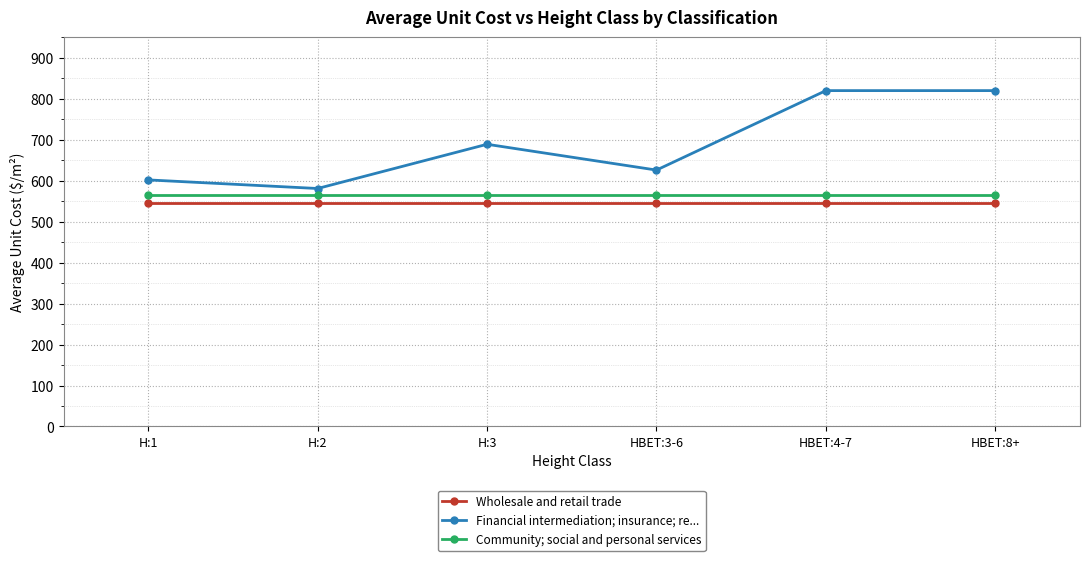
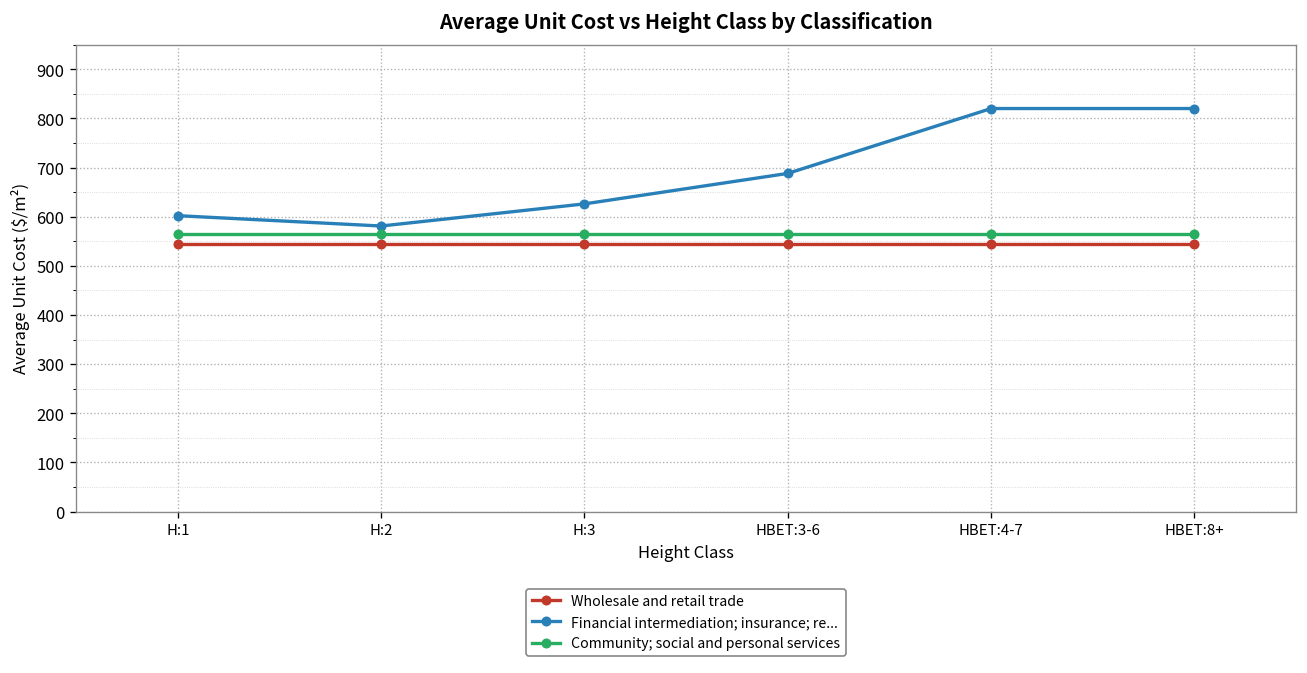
  {
    "Wholesale and retail trade": {
      "H:1": 550,
      "H:2": 550,
      "H:3": 550,
      "HBET:3-6": 550,
      "HBET:4-7": 550,
      "HBET:8+": 550
    },
    "Financial intermediation; insurance; re...": {
      "H:1": 600,
      "H:2": 580,
-     "H:3": 690,
-     "HBET:3-6": 630,
+     "H:3": 630,
+     "HBET:3-6": 690,
      "HBET:4-7": 820,
      "HBET:8+": 820
    },
    "Community; social and personal services": {
      "H:1": 570,
      "H:2": 570,
      "H:3": 570,
      "HBET:3-6": 570,
      "HBET:4-7": 570,
      "HBET:8+": 570
    }
  }
